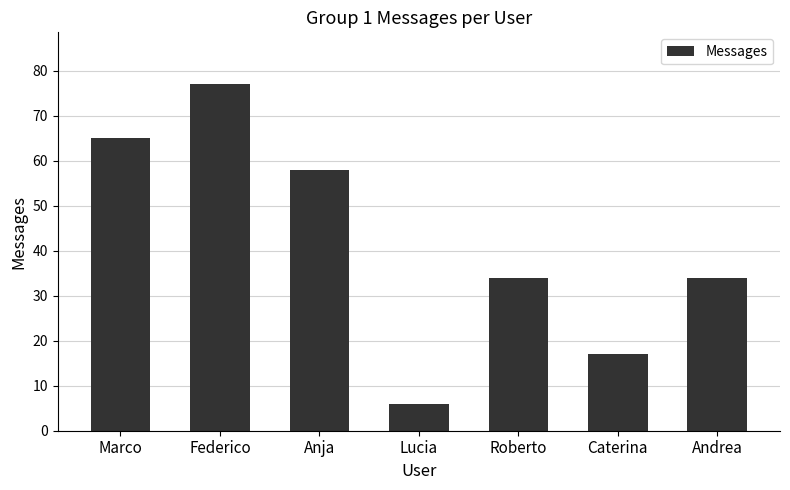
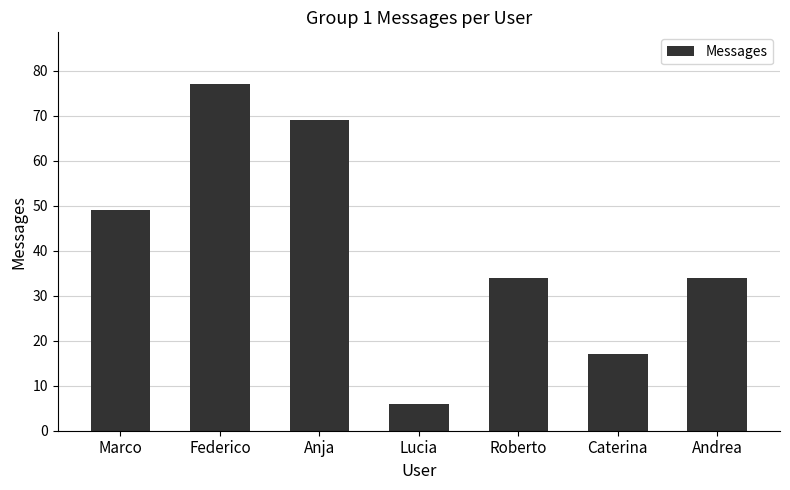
  {
-   "Marco": 65,
+   "Marco": 49,
    "Federico": 77,
-   "Anja": 58,
+   "Anja": 69,
    "Lucia": 6,
    "Roberto": 34,
    "Caterina": 17,
    "Andrea": 34
  }
